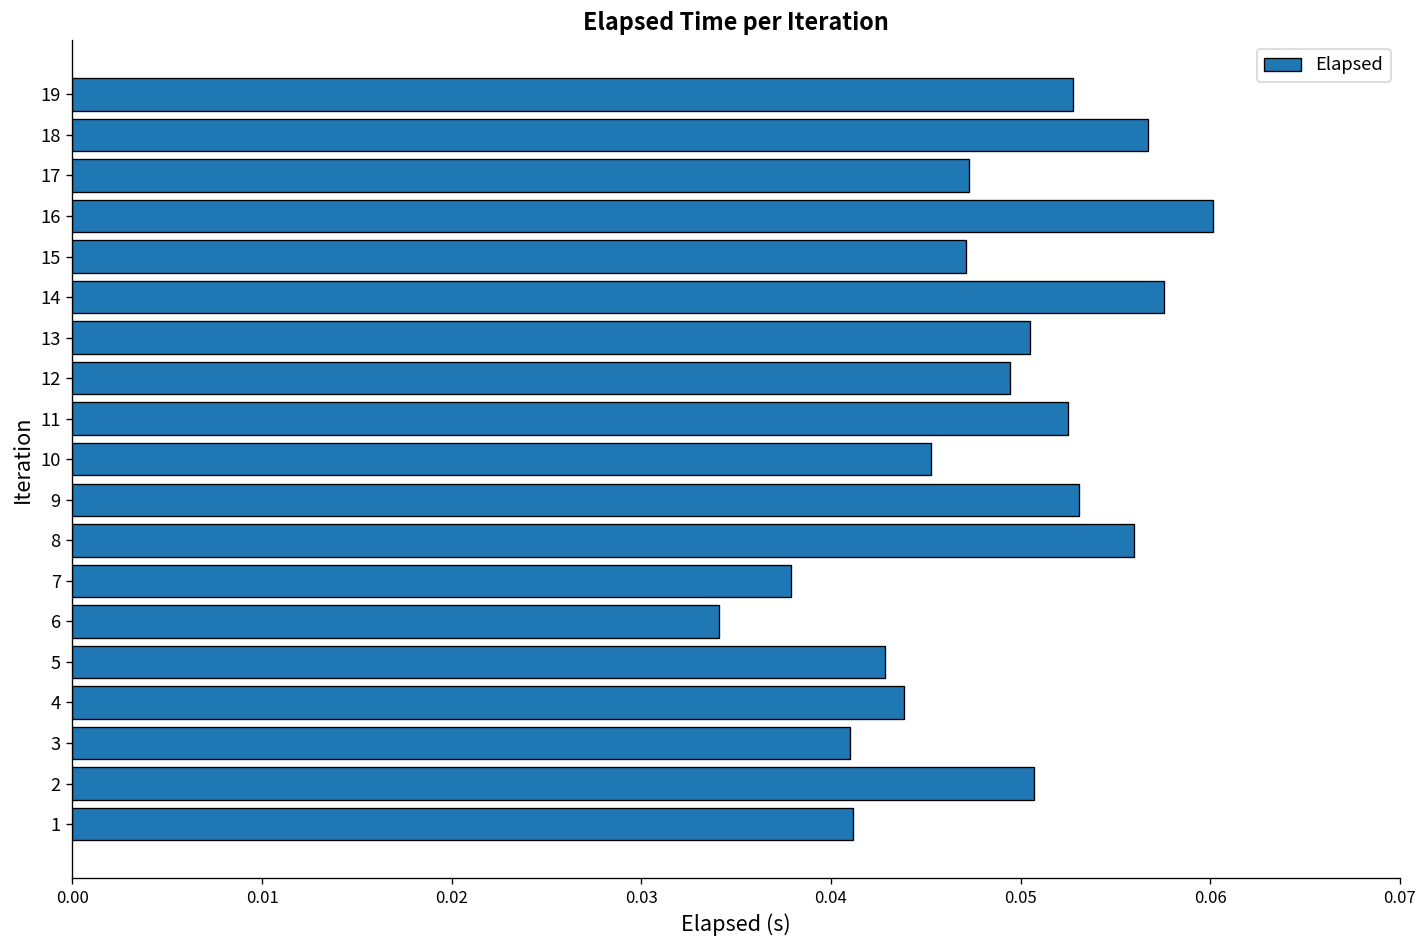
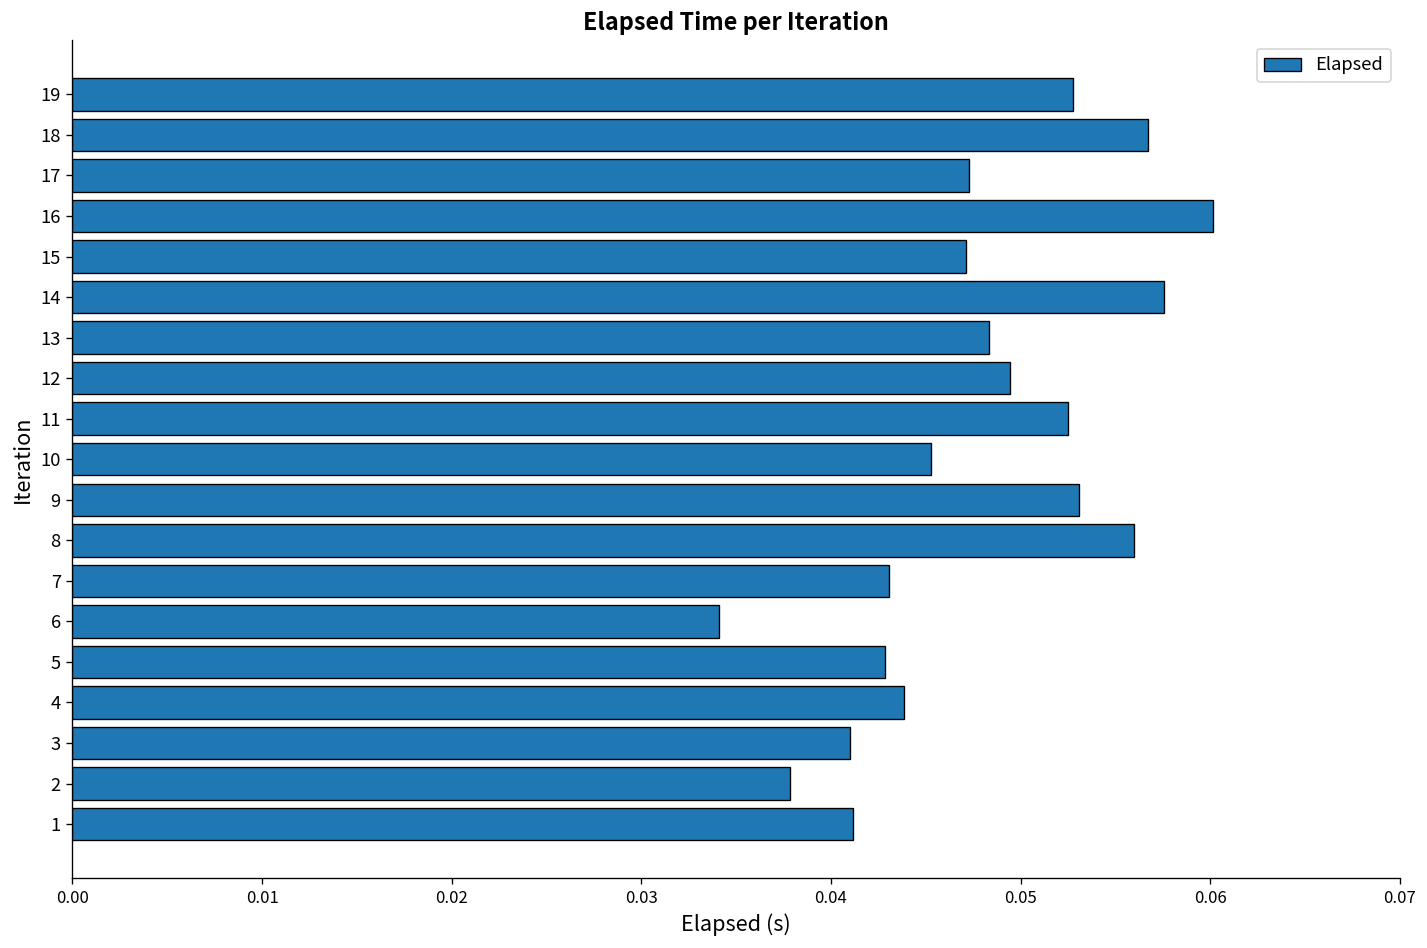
  {
    "19": 0.0527,
    "18": 0.0567,
    "17": 0.0473,
    "16": 0.0601,
    "15": 0.0471,
    "14": 0.0576,
-   "13": 0.0505,
+   "13": 0.0483,
    "12": 0.0494,
    "11": 0.0525,
    "10": 0.0453,
    "9": 0.0531,
    "8": 0.0560,
-   "7": 0.0379,
+   "7": 0.0431,
    "6": 0.0341,
    "5": 0.0428,
    "4": 0.0438,
    "3": 0.0410,
-   "2": 0.0507,
+   "2": 0.0378,
    "1": 0.0412
  }
